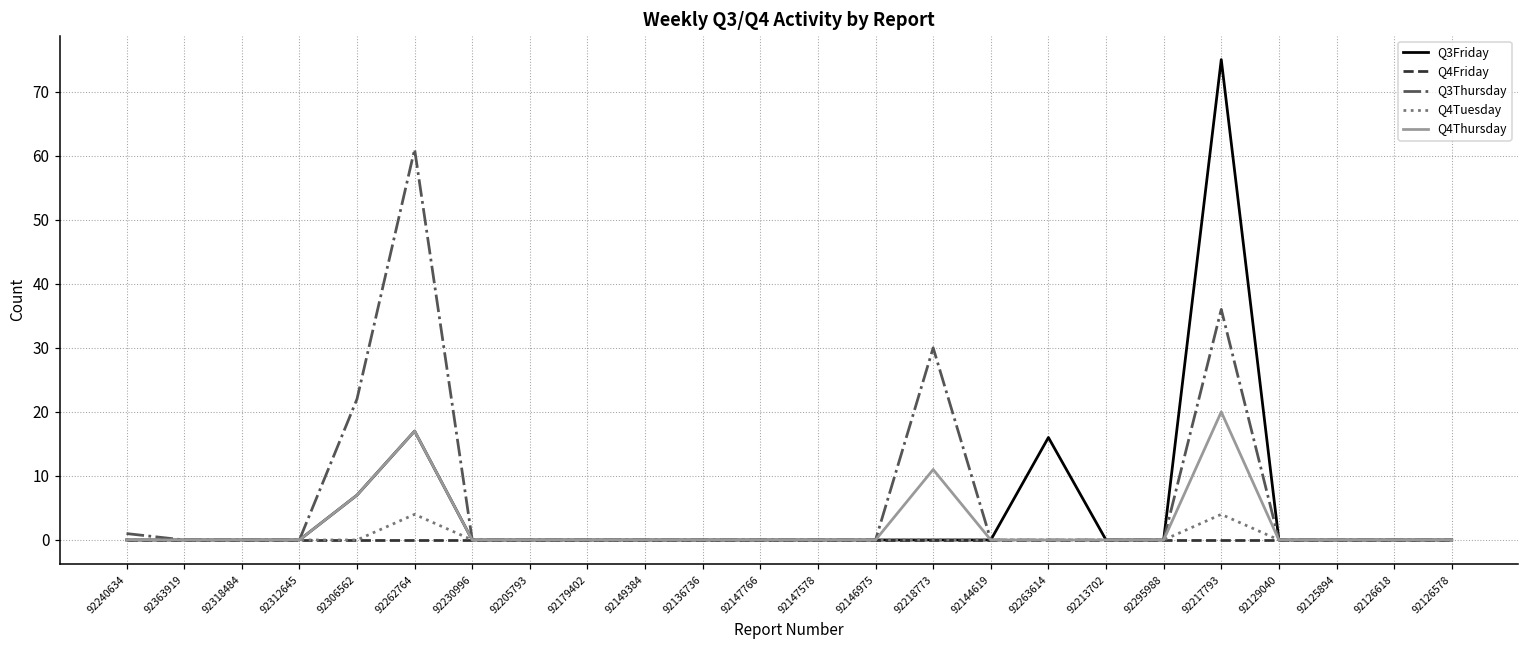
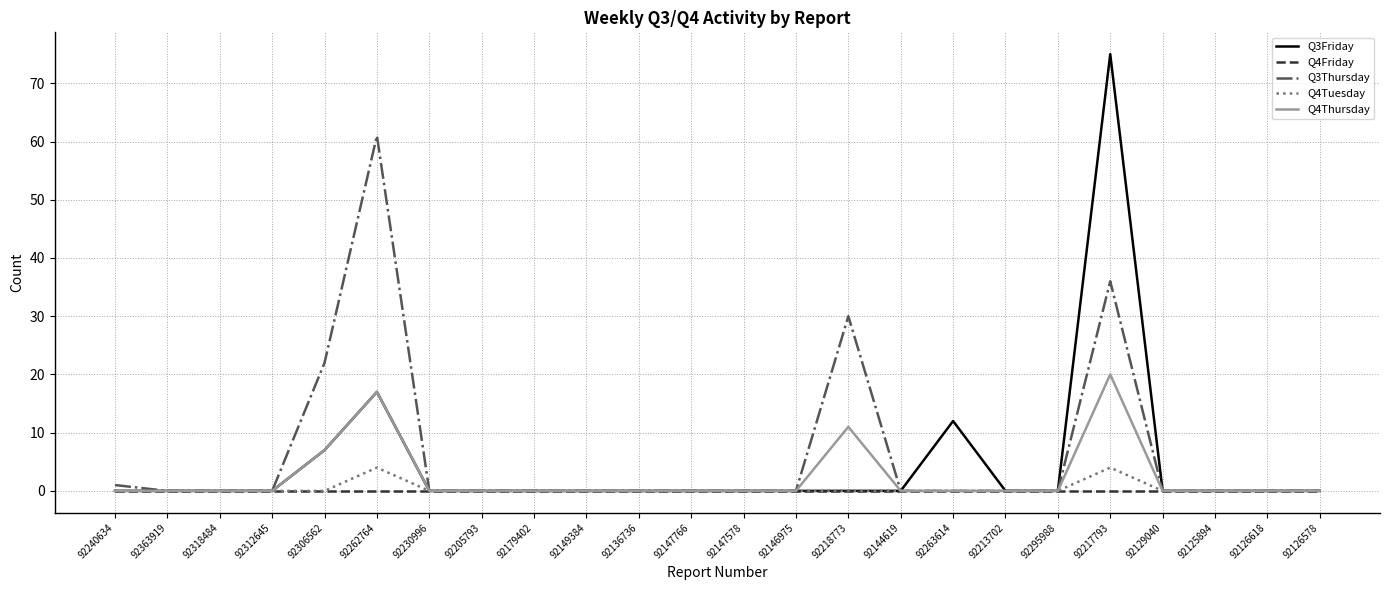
  {
    "Q3Friday": {
-     "92263614": 16,
+     "92263614": 12,
      "92217793": 75
    }
  }
